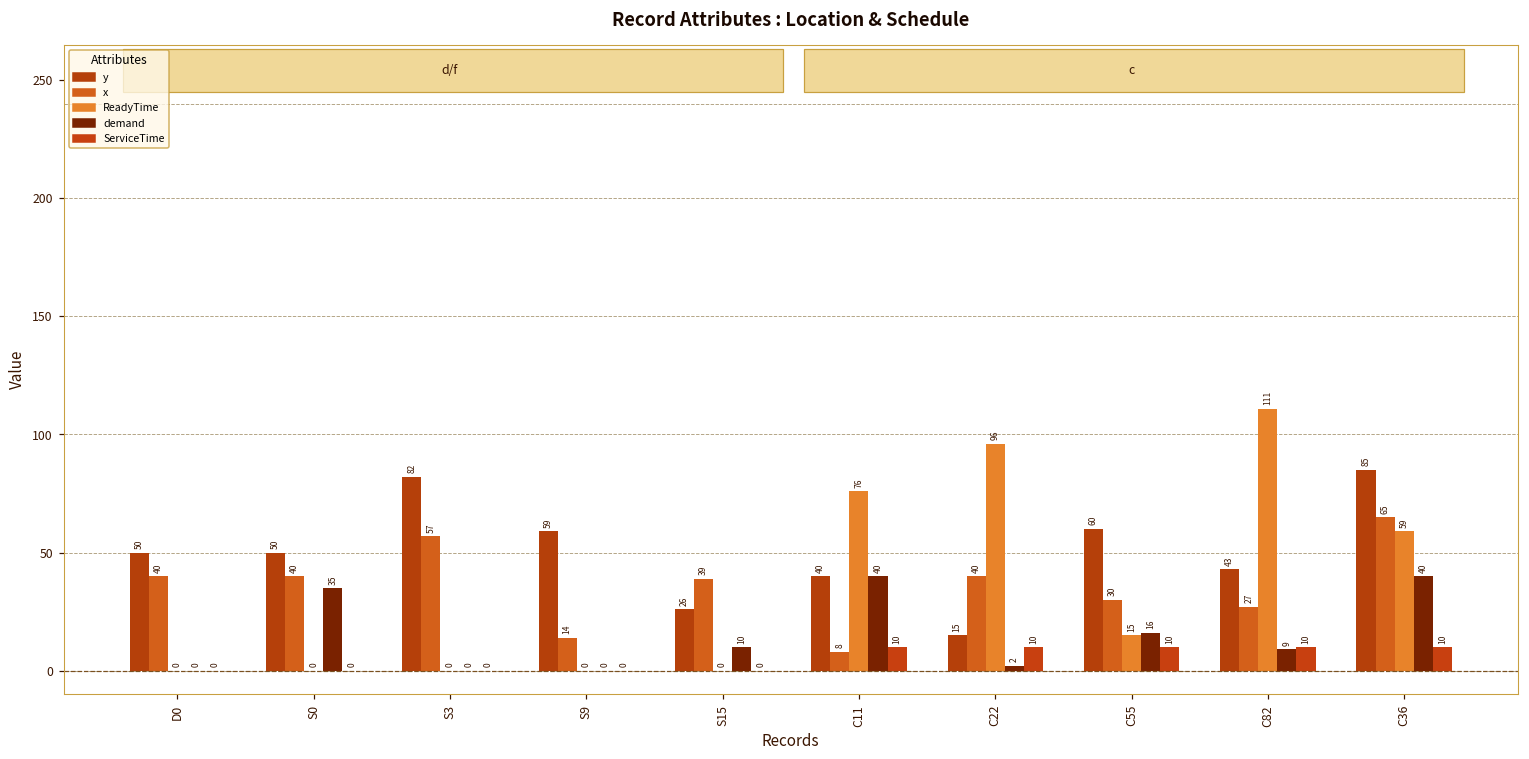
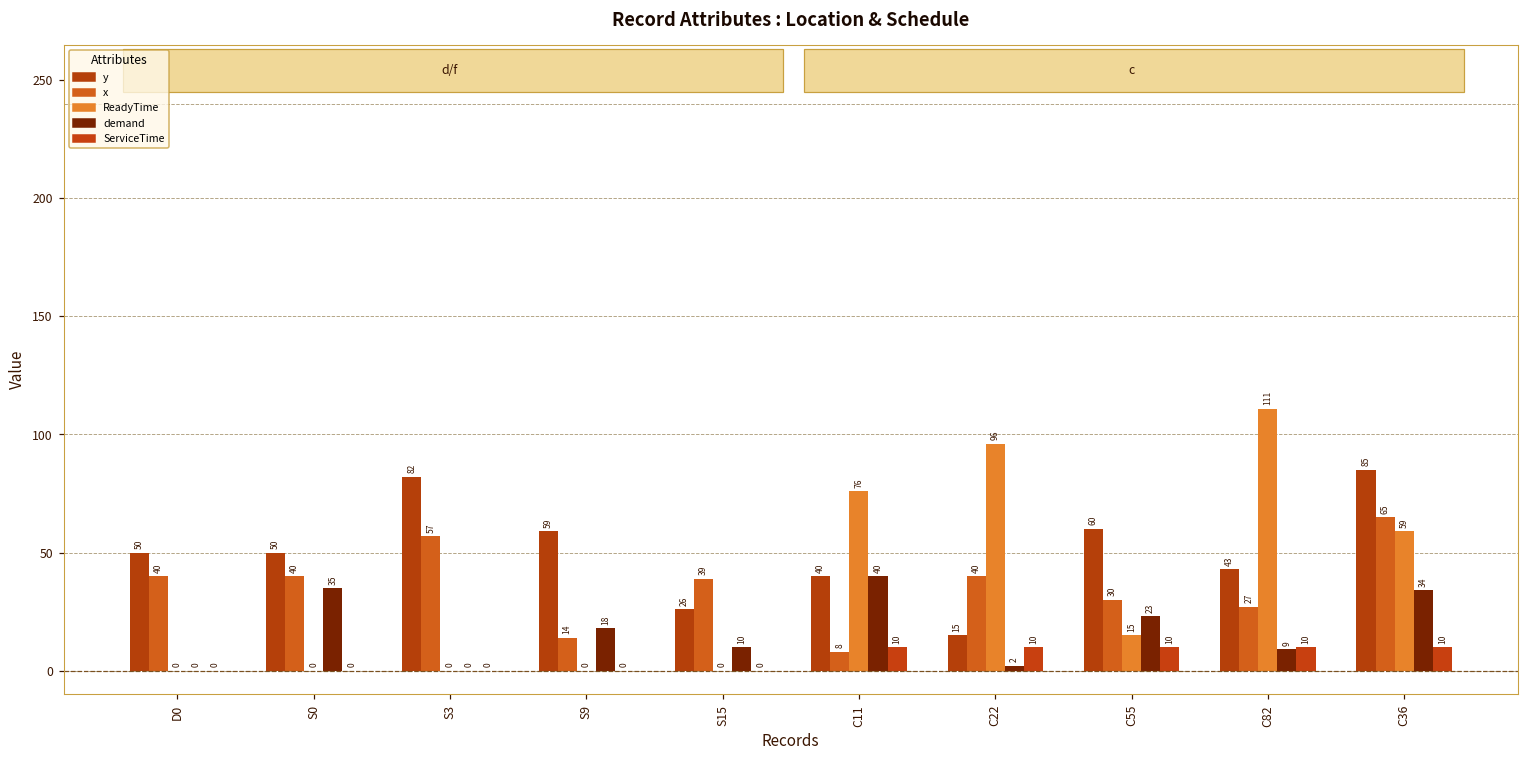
  {
    "demand": {
      "D0": 0,
      "S0": 35,
      "S3": 0,
-     "S9": 0,
+     "S9": 18,
      "S15": 10,
      "C11": 40,
      "C22": 2,
-     "C55": 16,
+     "C55": 23,
      "C82": 9,
-     "C36": 40
+     "C36": 34
    }
  }
